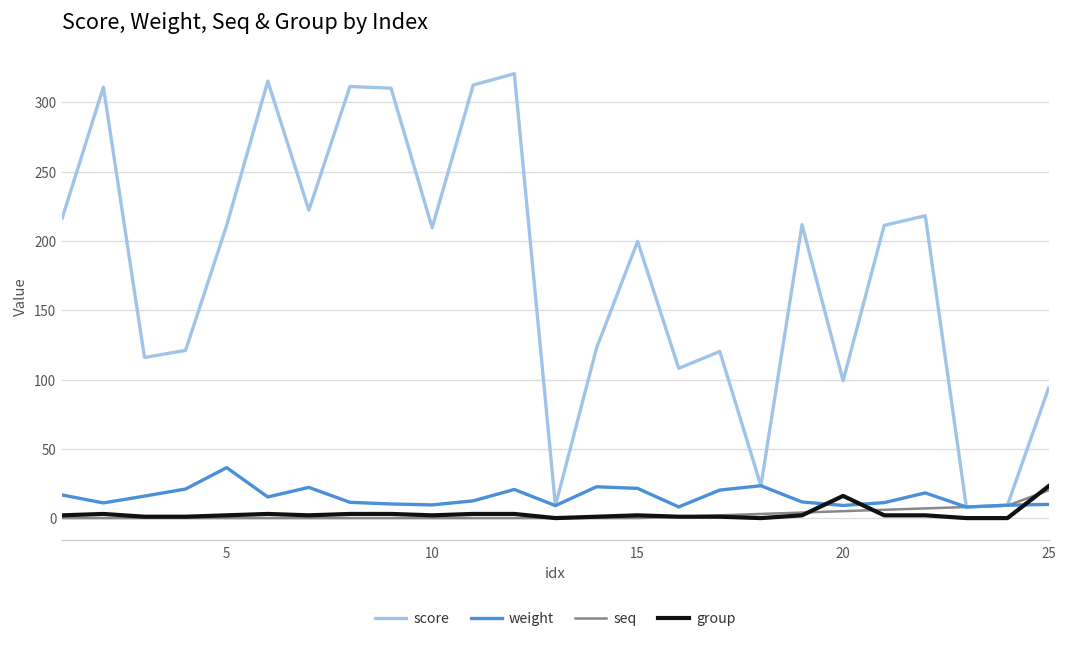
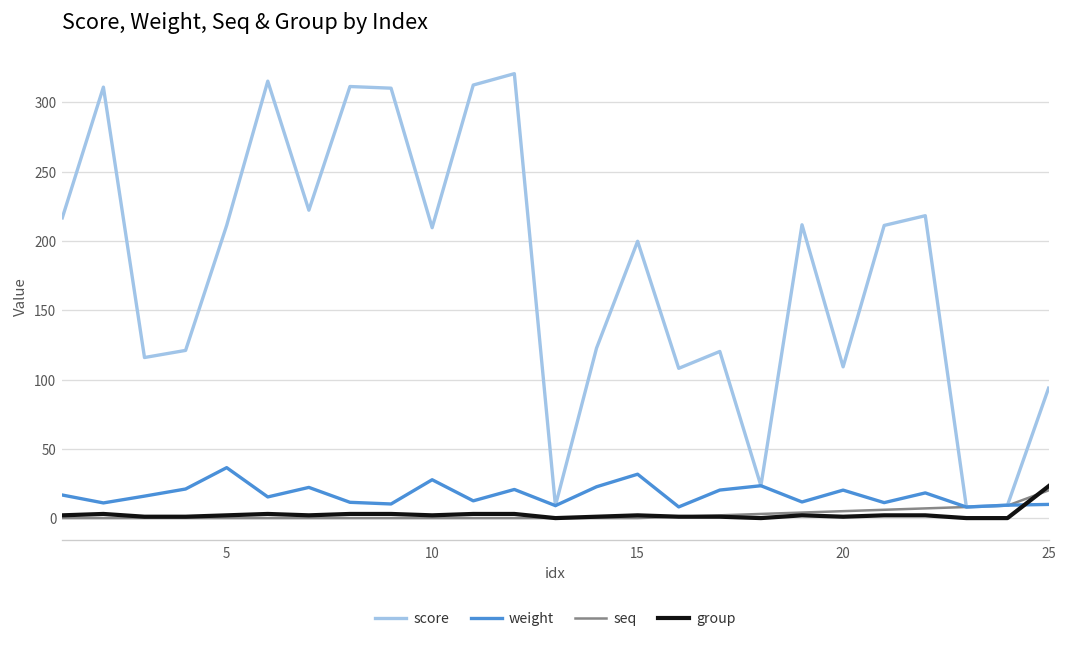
  {
    "score": {
      "5": 211,
      "10": 210,
      "15": 200,
-     "20": 99,
+     "20": 109,
      "25": 94
    },
    "weight": {
      "5": 36,
-     "10": 10,
-     "15": 21,
-     "20": 9,
+     "10": 28,
+     "15": 32,
+     "20": 20,
      "25": 10
    },
    "seq": {
      "20": 5,
      "25": 20
    },
    "group": {
-     "20": 16,
+     "20": 1,
      "25": 23
    }
  }
